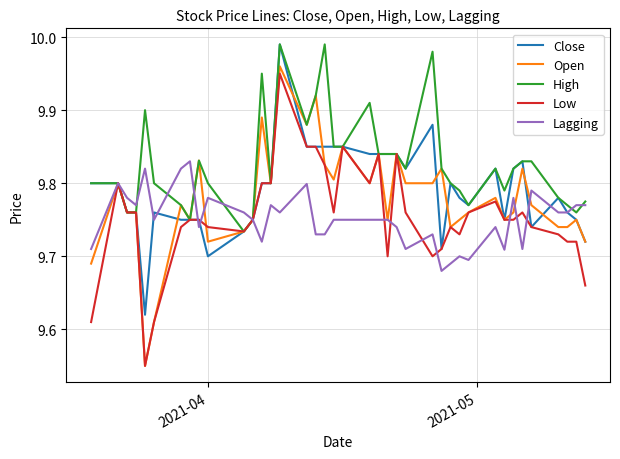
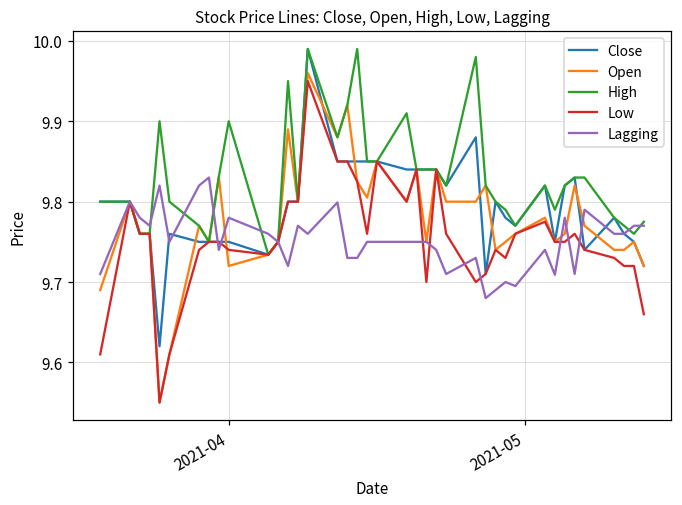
  {
    "Close": {
-     "2021-04": 9.70
+     "2021-04": 9.75
    },
    "Open": {
      "2021-04": 9.72
    },
    "High": {
-     "2021-04": 9.8
+     "2021-04": 9.9
    },
    "Low": {
      "2021-04": 9.74
    },
    "Lagging": {
      "2021-04": 9.78
    }
  }
